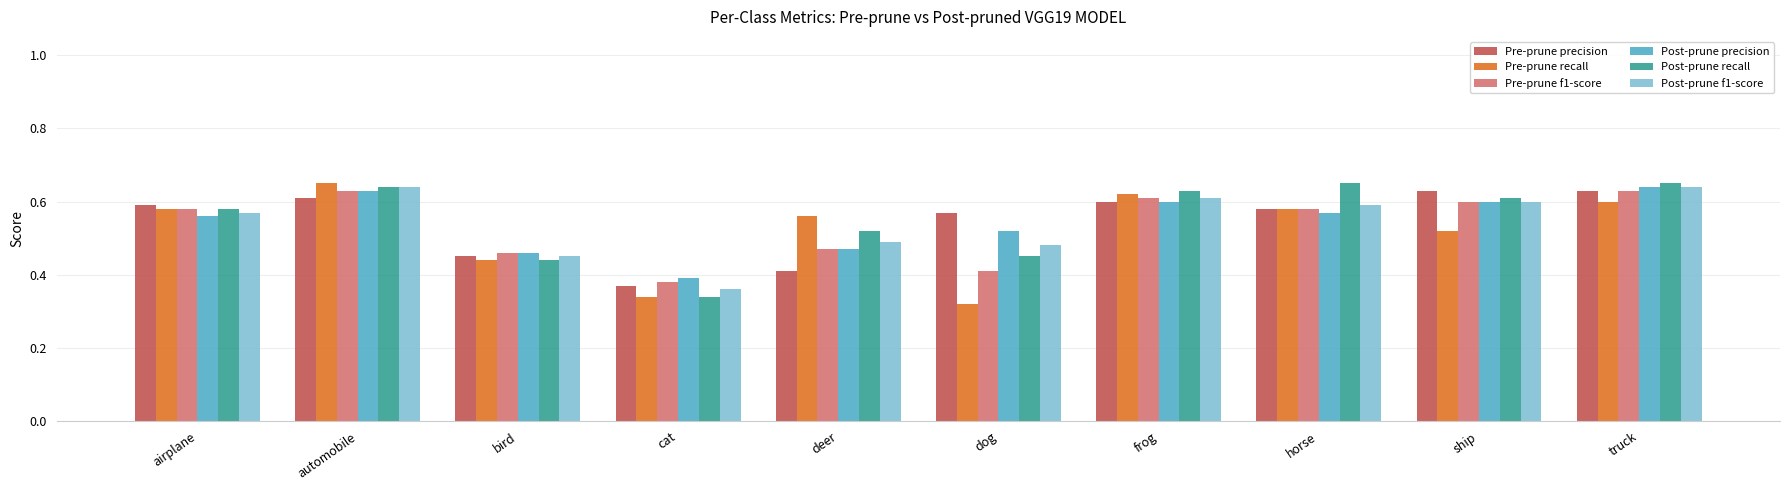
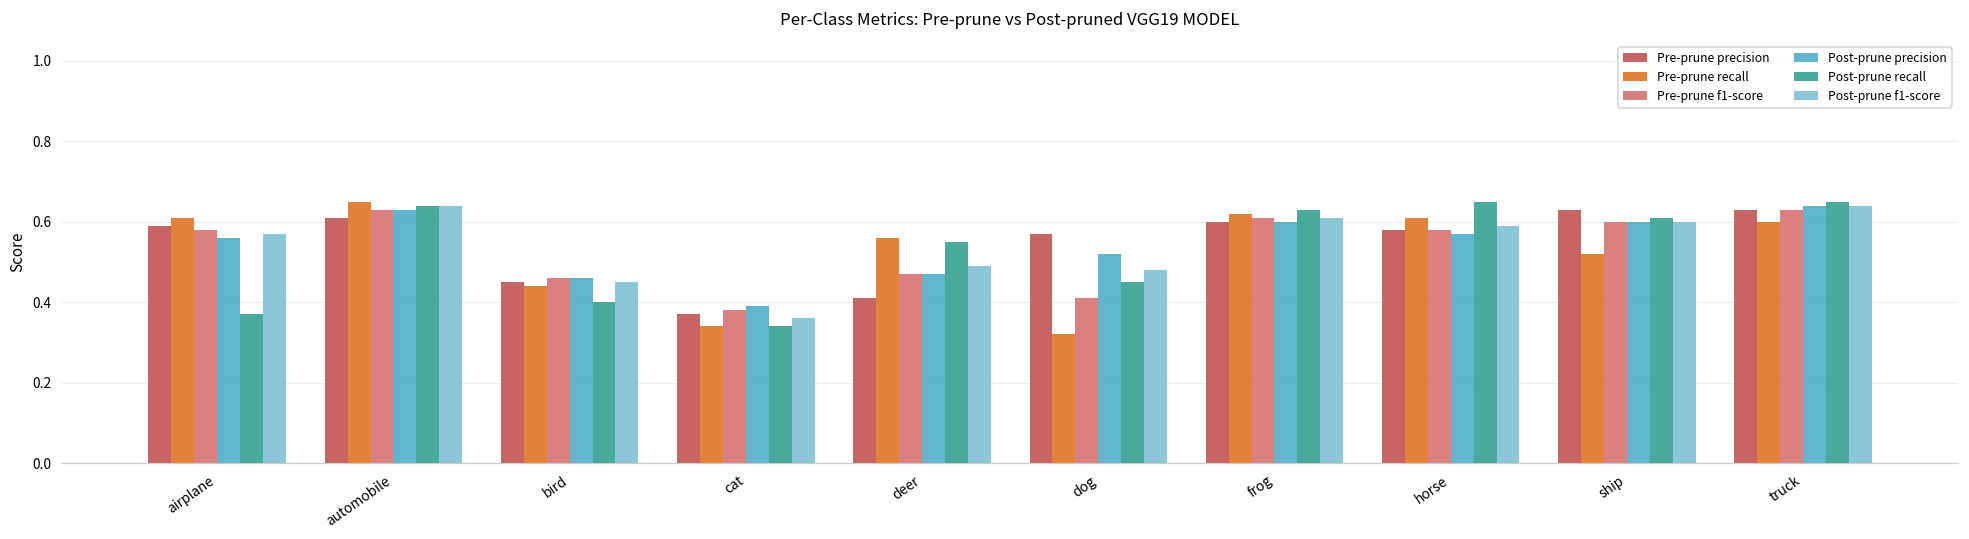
  {
    "Pre-prune recall": {
-     "airplane": 0.58,
+     "airplane": 0.61,
      "automobile": 0.65,
      "bird": 0.44,
      "cat": 0.34,
      "deer": 0.56,
      "dog": 0.32,
      "frog": 0.62,
-     "horse": 0.58,
+     "horse": 0.61,
      "ship": 0.52,
      "truck": 0.60
    },
    "Post-prune recall": {
-     "airplane": 0.58,
+     "airplane": 0.37,
      "automobile": 0.64,
-     "bird": 0.44,
+     "bird": 0.40,
      "cat": 0.34,
-     "deer": 0.52,
+     "deer": 0.55,
      "dog": 0.45,
      "frog": 0.63,
      "horse": 0.65,
      "ship": 0.61,
      "truck": 0.65
    }
  }
